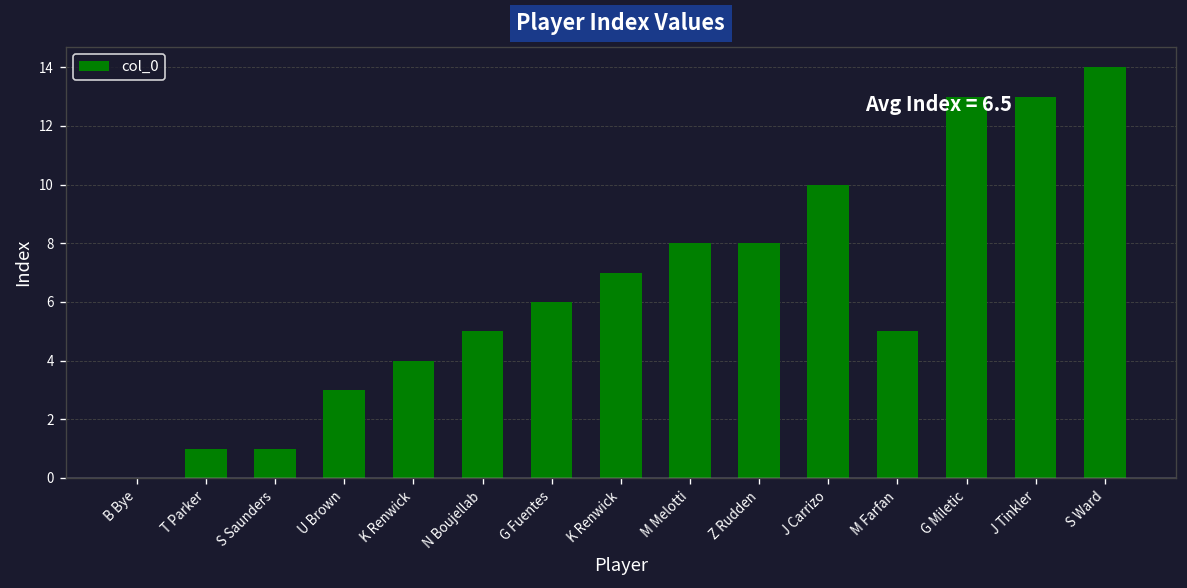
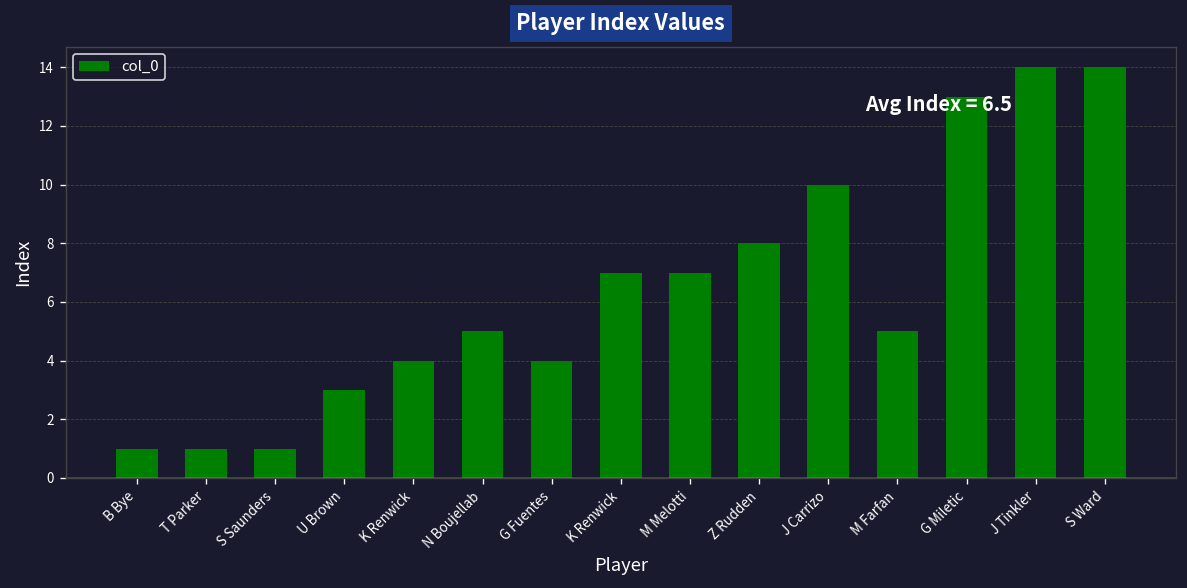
  {
-   "B Bye": 0,
+   "B Bye": 1,
    "T Parker": 1,
    "S Saunders": 1,
    "U Brown": 3,
    "N Boujellab": 5,
-   "G Fuentes": 6,
-   "M Melotti": 8,
+   "G Fuentes": 4,
+   "M Melotti": 7,
    "Z Rudden": 8,
    "J Carrizo": 10,
    "M Farfan": 5,
-   "J Tinkler": 13,
+   "J Tinkler": 14,
    "S Ward": 14
  }
